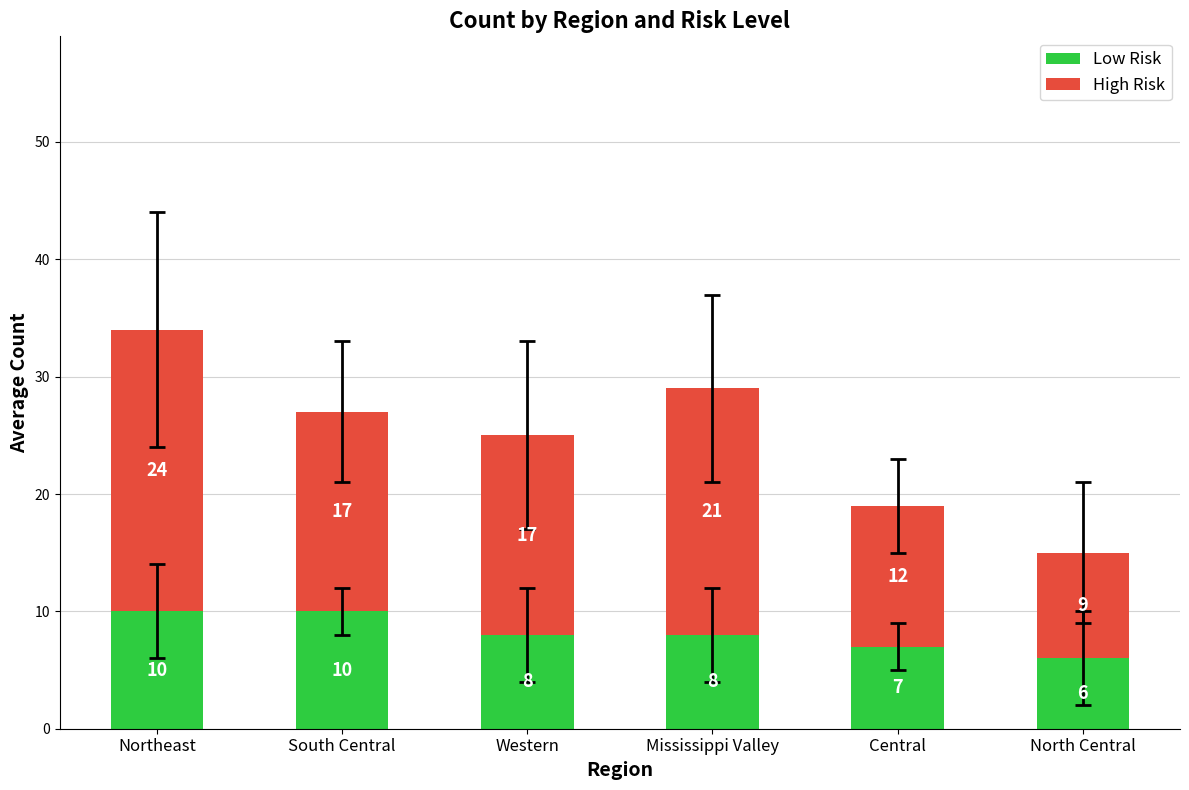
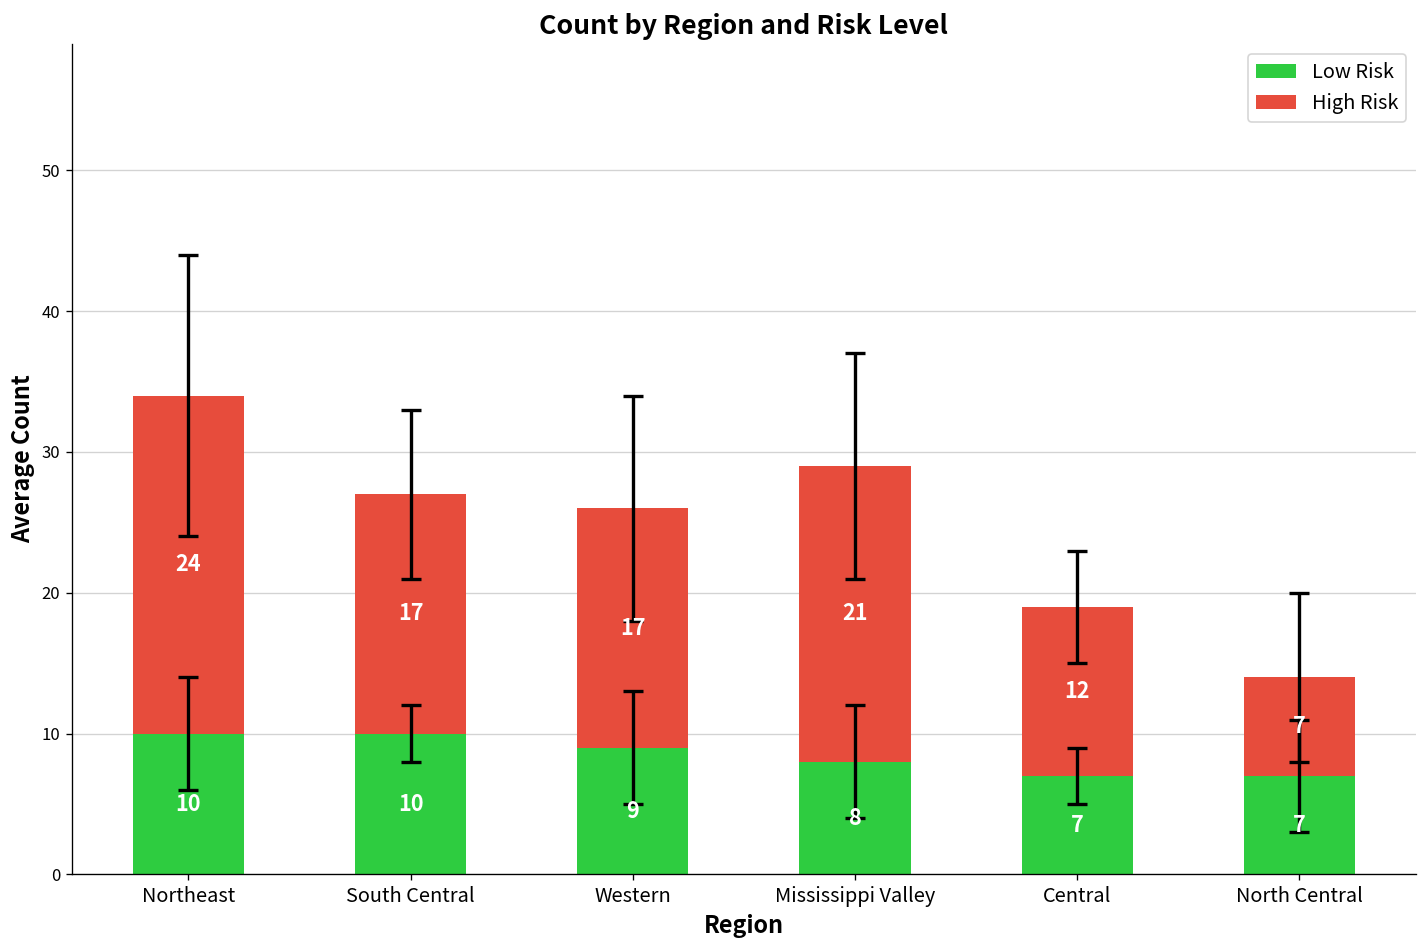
  {
    "Low Risk": {
      "Northeast": 10,
      "South Central": 10,
-     "Western": 8,
+     "Western": 9,
      "Central": 7,
-     "North Central": 6
+     "North Central": 7
    },
    "High Risk": {
      "Northeast": 24,
      "South Central": 17,
      "Mississippi Valley": 21,
      "Central": 12,
-     "North Central": 9
+     "North Central": 7
    }
  }
